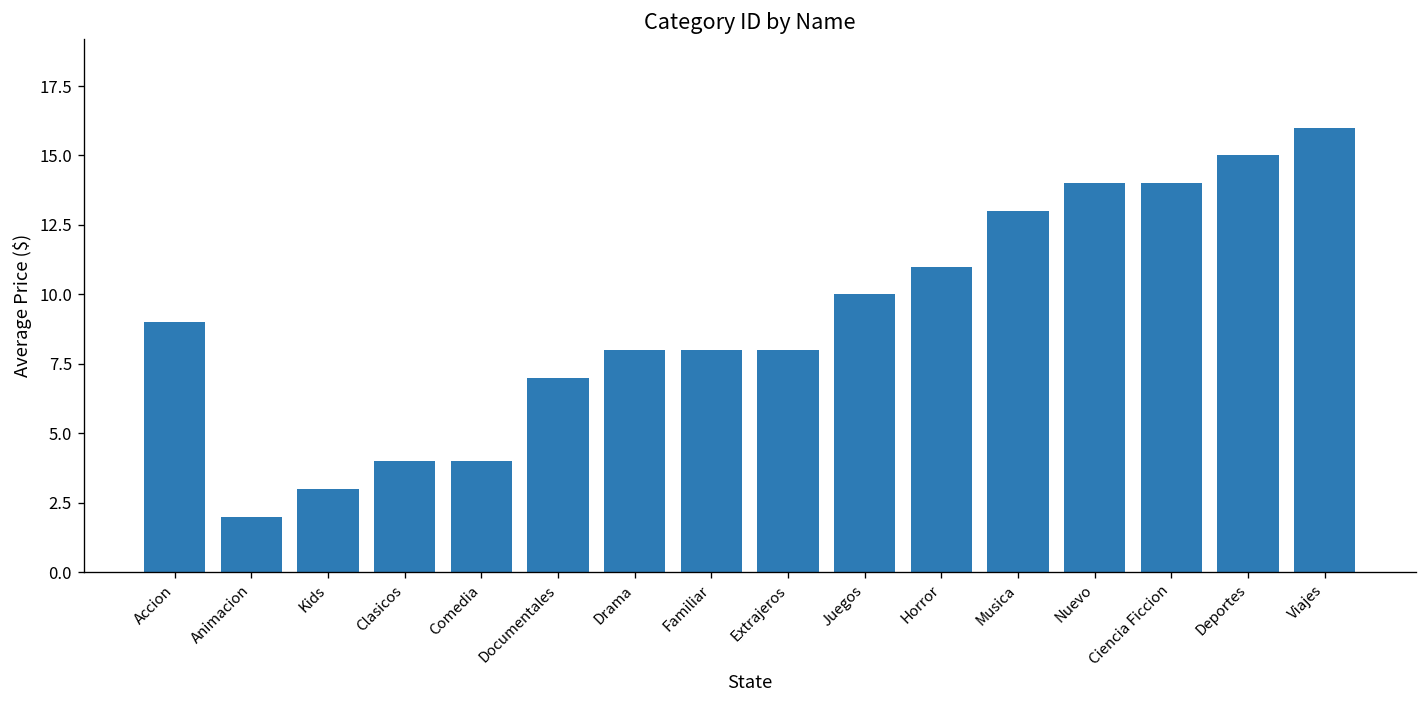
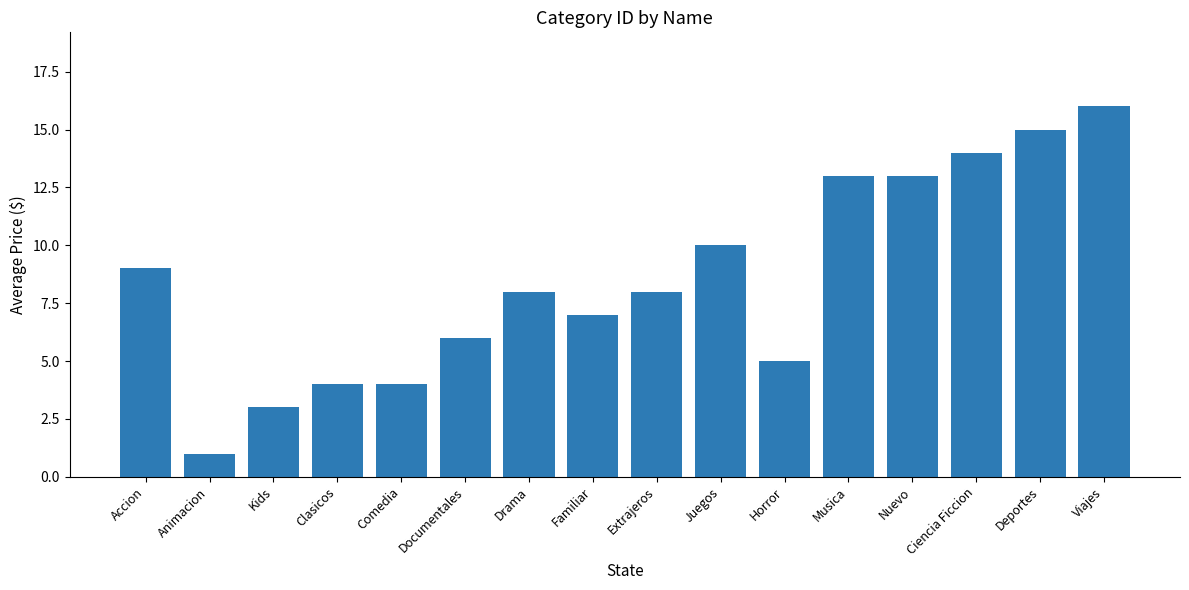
  {
    "Accion": 9,
-   "Animacion": 2,
+   "Animacion": 1,
    "Kids": 3,
    "Clasicos": 4,
    "Comedia": 4,
-   "Documentales": 7,
+   "Documentales": 6,
    "Drama": 8,
-   "Familiar": 8,
+   "Familiar": 7,
    "Extrajeros": 8,
    "Juegos": 10,
-   "Horror": 11,
+   "Horror": 5,
    "Musica": 13,
-   "Nuevo": 14,
+   "Nuevo": 13,
    "Ciencia Ficcion": 14,
    "Deportes": 15,
    "Viajes": 16
  }
